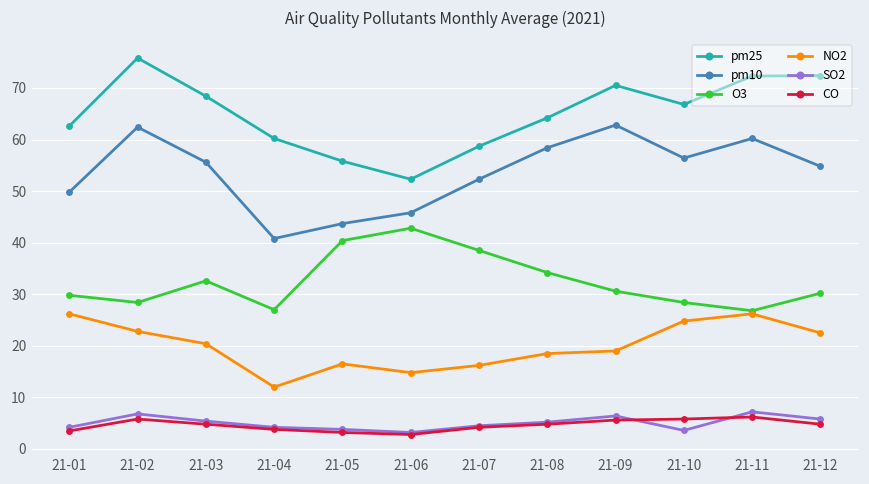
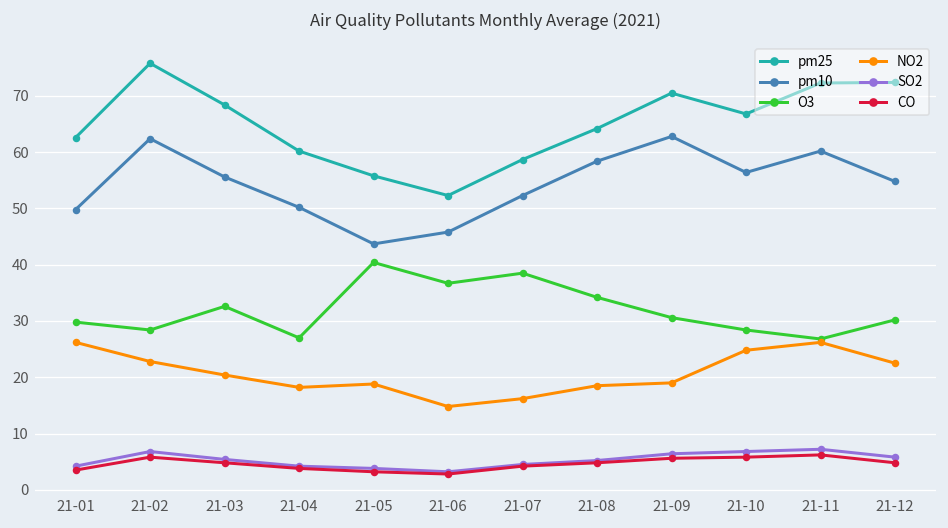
  {
    "pm25": {
      "21-01": 63,
      "21-02": 76,
      "21-03": 68,
      "21-04": 60,
      "21-05": 56,
      "21-06": 52,
      "21-07": 59,
      "21-08": 64,
      "21-09": 71,
      "21-10": 67
    },
    "pm10": {
      "21-01": 50,
      "21-02": 62,
      "21-03": 56,
-     "21-04": 41,
+     "21-04": 50,
      "21-05": 44,
      "21-06": 46,
      "21-07": 52,
      "21-08": 58,
      "21-09": 63,
      "21-10": 56,
      "21-11": 60,
      "21-12": 55
    },
    "O3": {
      "21-01": 30,
      "21-02": 28,
      "21-03": 33,
      "21-04": 27,
      "21-05": 40,
-     "21-06": 43,
+     "21-06": 37,
      "21-07": 39,
      "21-08": 34,
      "21-09": 31,
      "21-10": 28,
      "21-11": 27,
      "21-12": 30
    },
    "NO2": {
      "21-01": 26,
      "21-02": 23,
      "21-03": 20,
-     "21-04": 12,
-     "21-05": 17,
+     "21-04": 18,
+     "21-05": 19,
      "21-06": 15,
      "21-07": 16,
      "21-08": 19,
      "21-09": 19,
      "21-10": 25,
      "21-11": 26,
      "21-12": 23
    },
    "SO2": {
      "21-01": 4,
      "21-02": 7,
      "21-03": 5,
      "21-05": 4,
      "21-09": 6,
-     "21-10": 4,
+     "21-10": 7,
      "21-11": 7,
      "21-12": 6
    },
    "CO": {
      "21-01": 4,
      "21-02": 6,
      "21-03": 5,
      "21-05": 3,
      "21-09": 6,
      "21-10": 6,
      "21-11": 6,
      "21-12": 5
    }
  }
